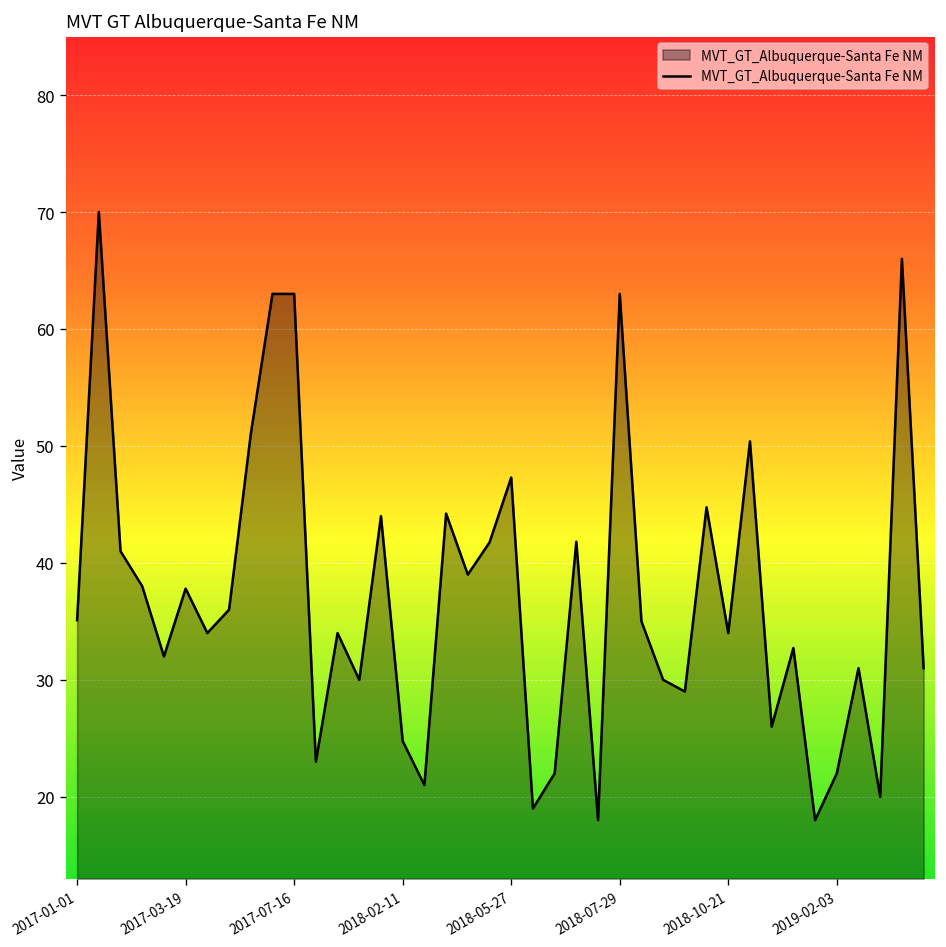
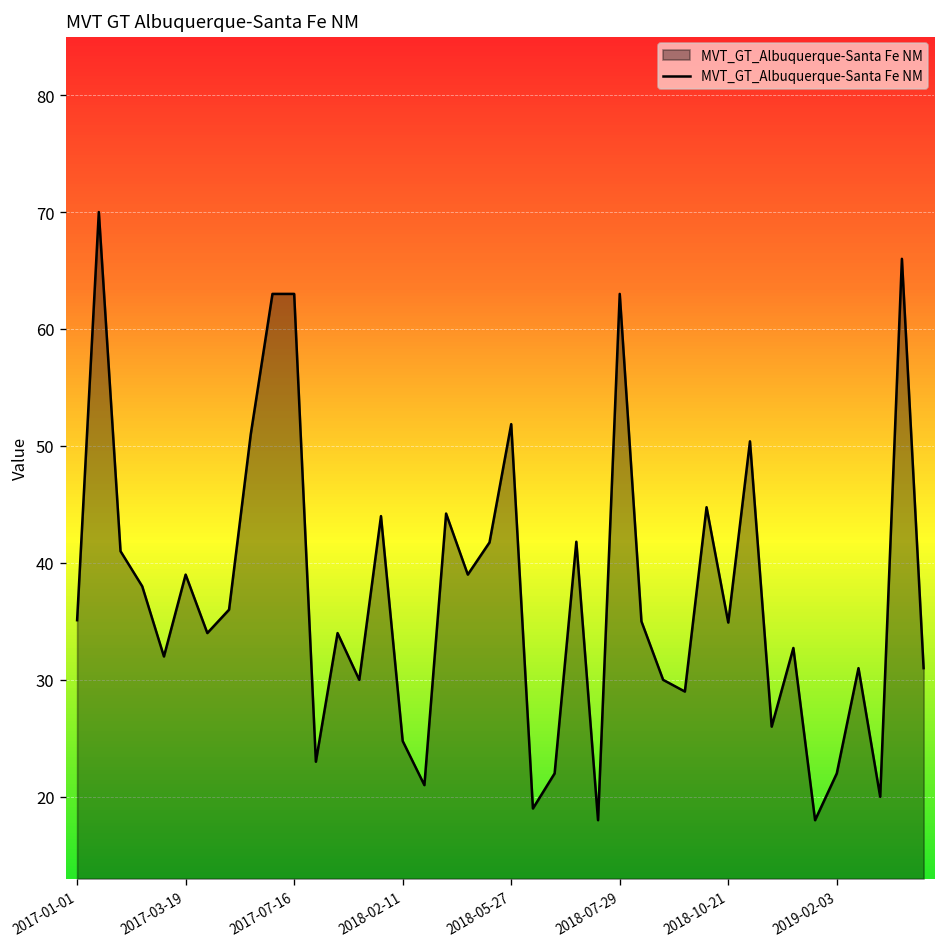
  {
    "2017-01-01": 35,
-   "2017-03-19": 38,
+   "2017-03-19": 39,
    "2017-07-16": 63,
    "2018-02-11": 25,
-   "2018-05-27": 47,
+   "2018-05-27": 52,
    "2018-07-29": 63,
-   "2018-10-21": 34,
+   "2018-10-21": 35,
    "2019-02-03": 22
  }
